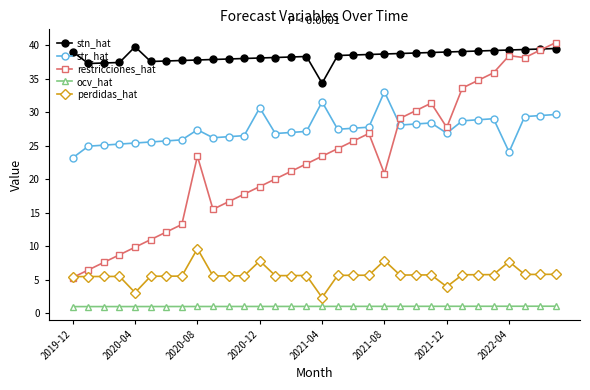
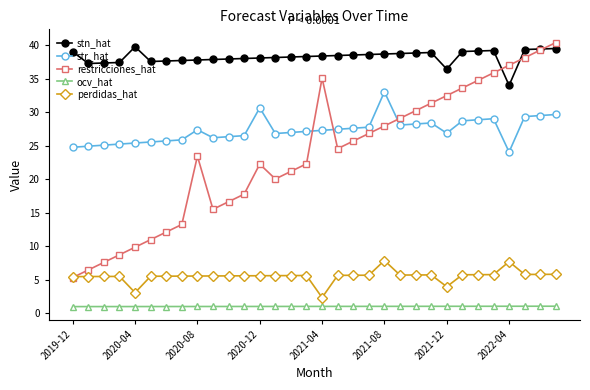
  {
    "stn_hat": {
      "2019-12": 39,
      "2020-04": 40,
      "2020-08": 38,
      "2020-12": 38,
-     "2021-04": 34,
+     "2021-04": 38,
      "2021-08": 39,
-     "2021-12": 39,
-     "2022-04": 39
+     "2021-12": 36,
+     "2022-04": 34
    },
    "str_hat": {
-     "2019-12": 23,
+     "2019-12": 25,
      "2020-04": 25,
      "2020-08": 27,
      "2020-12": 31,
-     "2021-04": 32,
+     "2021-04": 27,
      "2021-08": 33,
      "2021-12": 27,
      "2022-04": 24
    },
    "restricciones_hat": {
      "2020-04": 10,
      "2020-08": 23,
-     "2020-12": 19,
-     "2021-04": 23,
-     "2021-08": 21,
-     "2021-12": 28,
-     "2022-04": 38
+     "2020-12": 22,
+     "2021-04": 35,
+     "2021-08": 28,
+     "2021-12": 32,
+     "2022-04": 37
    },
    "ocv_hat": {
      "2019-12": 1,
      "2020-04": 1,
      "2020-08": 1,
      "2020-12": 1,
      "2021-04": 1,
      "2021-08": 1,
      "2021-12": 1,
      "2022-04": 1
    },
    "perdidas_hat": {
      "2020-04": 3,
-     "2020-08": 10,
-     "2020-12": 8,
+     "2020-08": 6,
+     "2020-12": 6,
      "2021-04": 2,
      "2021-08": 8,
      "2021-12": 4,
      "2022-04": 8
    }
  }
